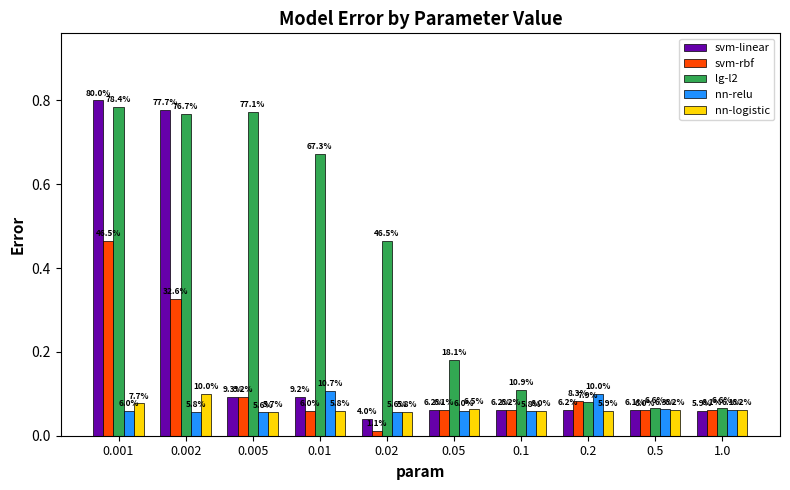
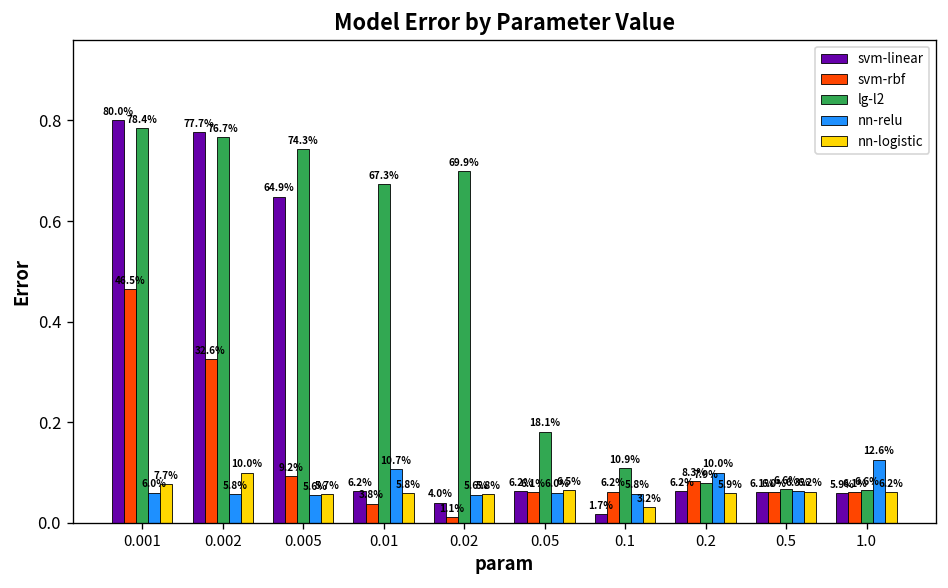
  {
    "svm-linear": {
      "0.001": "80.0%",
      "0.002": "77.7%",
-     "0.005": "9.3%",
-     "0.01": "9.2%",
+     "0.005": "64.9%",
+     "0.01": "6.2%",
      "0.02": "4.0%",
-     "0.1": "6.2%",
+     "0.1": "1.7%",
      "0.2": "6.2%"
    },
    "svm-rbf": {
      "0.001": "46.5%",
      "0.002": "32.6%",
-     "0.01": "6.0%",
+     "0.01": "3.8%",
      "0.02": "1.1%"
    },
    "lg-l2": {
      "0.001": "78.4%",
      "0.002": "76.7%",
-     "0.005": "77.1%",
+     "0.005": "74.3%",
      "0.01": "67.3%",
-     "0.02": "46.5%",
+     "0.02": "69.9%",
      "0.05": "18.1%",
      "0.1": "10.9%"
    },
    "nn-relu": {
      "0.001": "6.0%",
      "0.002": "5.8%",
      "0.01": "10.7%",
      "0.2": "10.0%",
-     "1.0": "6.1%"
+     "1.0": "12.6%"
    },
    "nn-logistic": {
      "0.001": "7.7%",
      "0.002": "10.0%",
      "0.01": "5.8%",
-     "0.1": "6.0%",
+     "0.1": "3.2%",
      "0.2": "5.9%"
    }
  }
